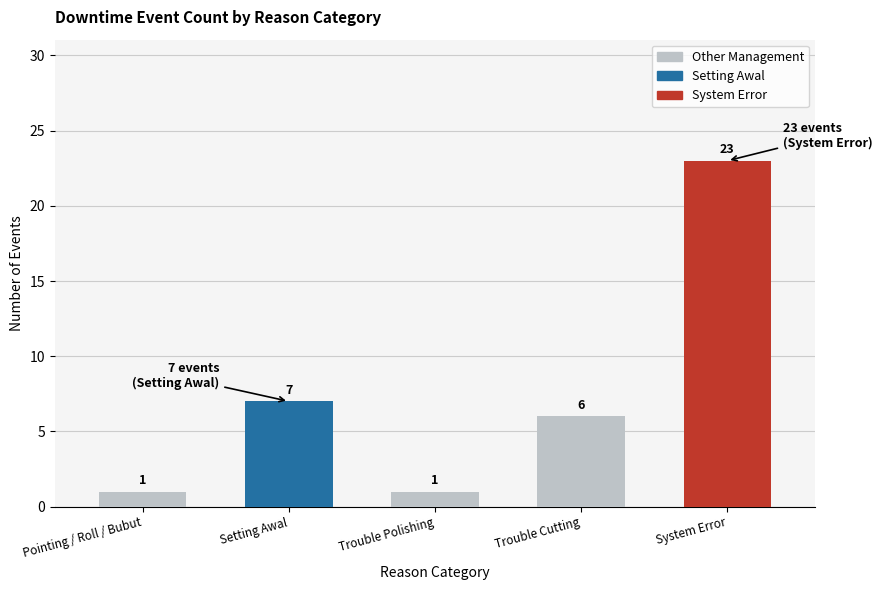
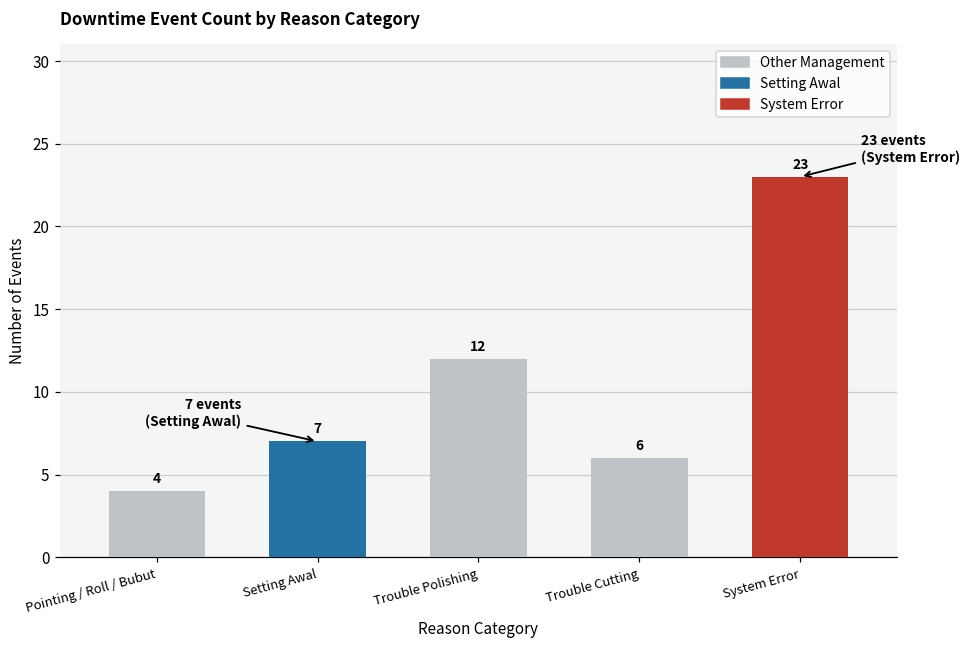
  {
-   "Pointing / Roll / Bubut": 1,
+   "Pointing / Roll / Bubut": 4,
    "Setting Awal": 7,
-   "Trouble Polishing": 1,
+   "Trouble Polishing": 12,
    "Trouble Cutting": 6,
    "System Error": 23
  }
